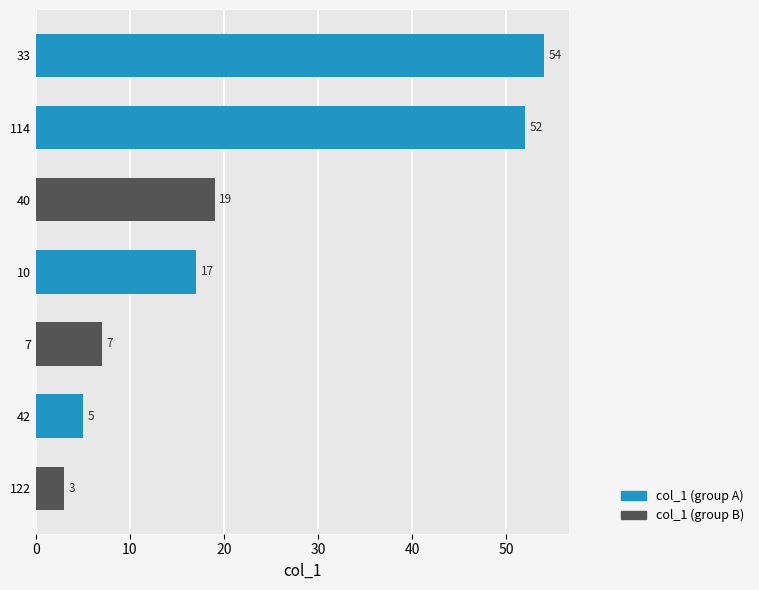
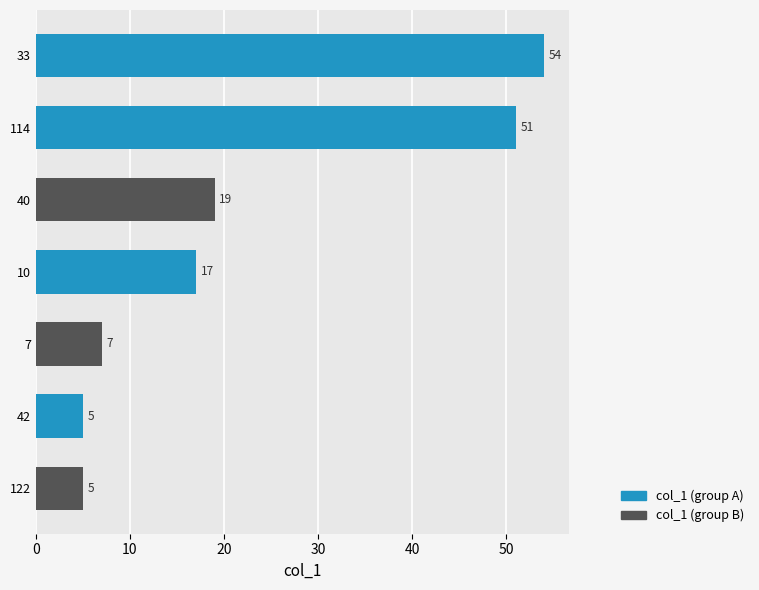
  {
    "33": 54,
-   "114": 52,
+   "114": 51,
    "40": 19,
    "10": 17,
    "7": 7,
    "42": 5,
-   "122": 3
+   "122": 5
  }
